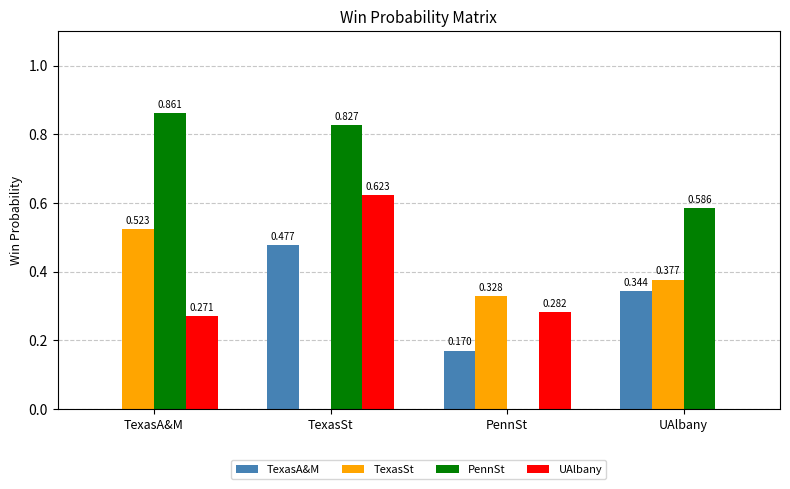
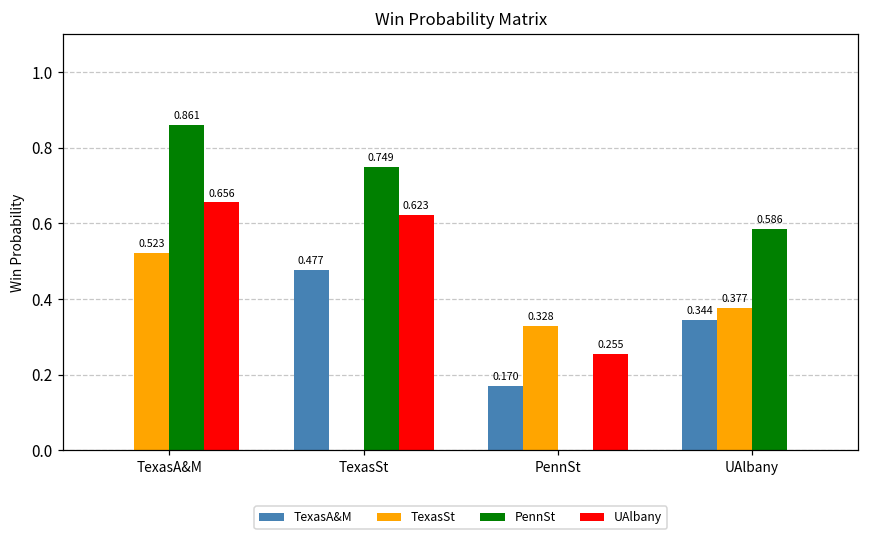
  {
    "TexasA&M": {
      "TexasSt": 0.477,
      "PennSt": 0.170,
      "UAlbany": 0.344
    },
    "TexasSt": {
      "TexasA&M": 0.523,
      "PennSt": 0.328,
      "UAlbany": 0.377
    },
    "PennSt": {
      "TexasA&M": 0.861,
-     "TexasSt": 0.827,
+     "TexasSt": 0.749,
      "UAlbany": 0.586
    },
    "UAlbany": {
-     "TexasA&M": 0.271,
+     "TexasA&M": 0.656,
      "TexasSt": 0.623,
-     "PennSt": 0.282
+     "PennSt": 0.255
    }
  }
